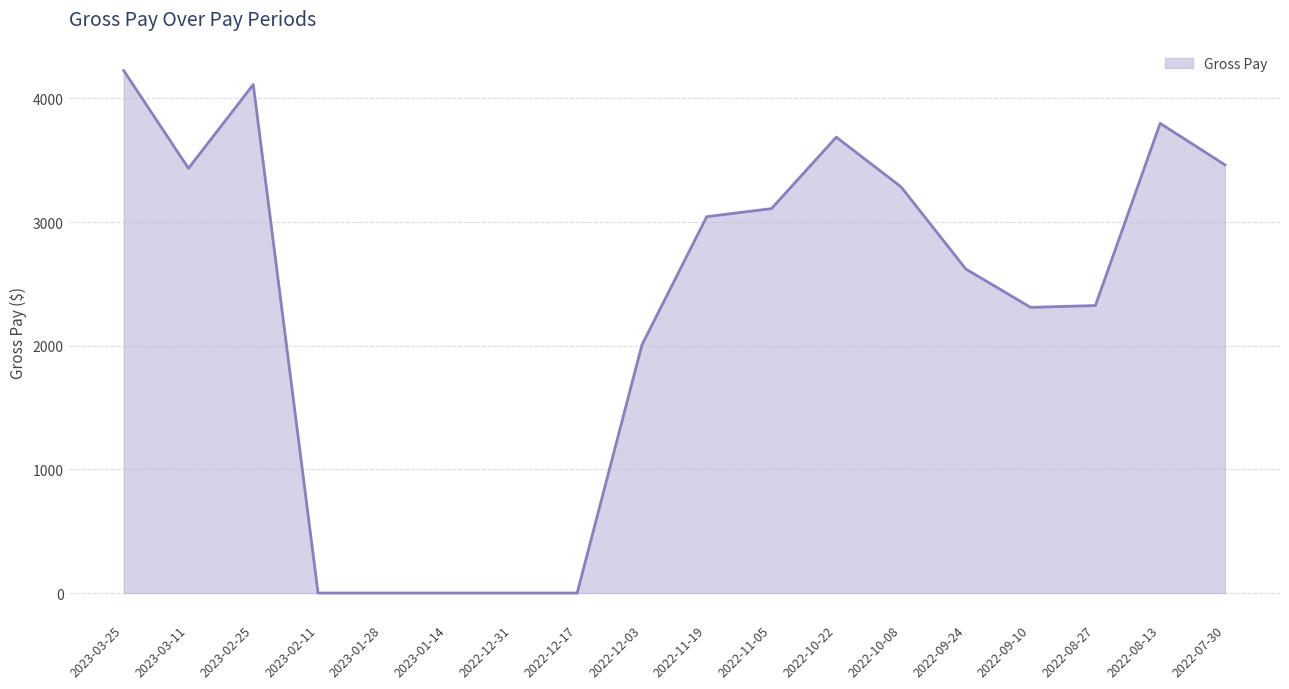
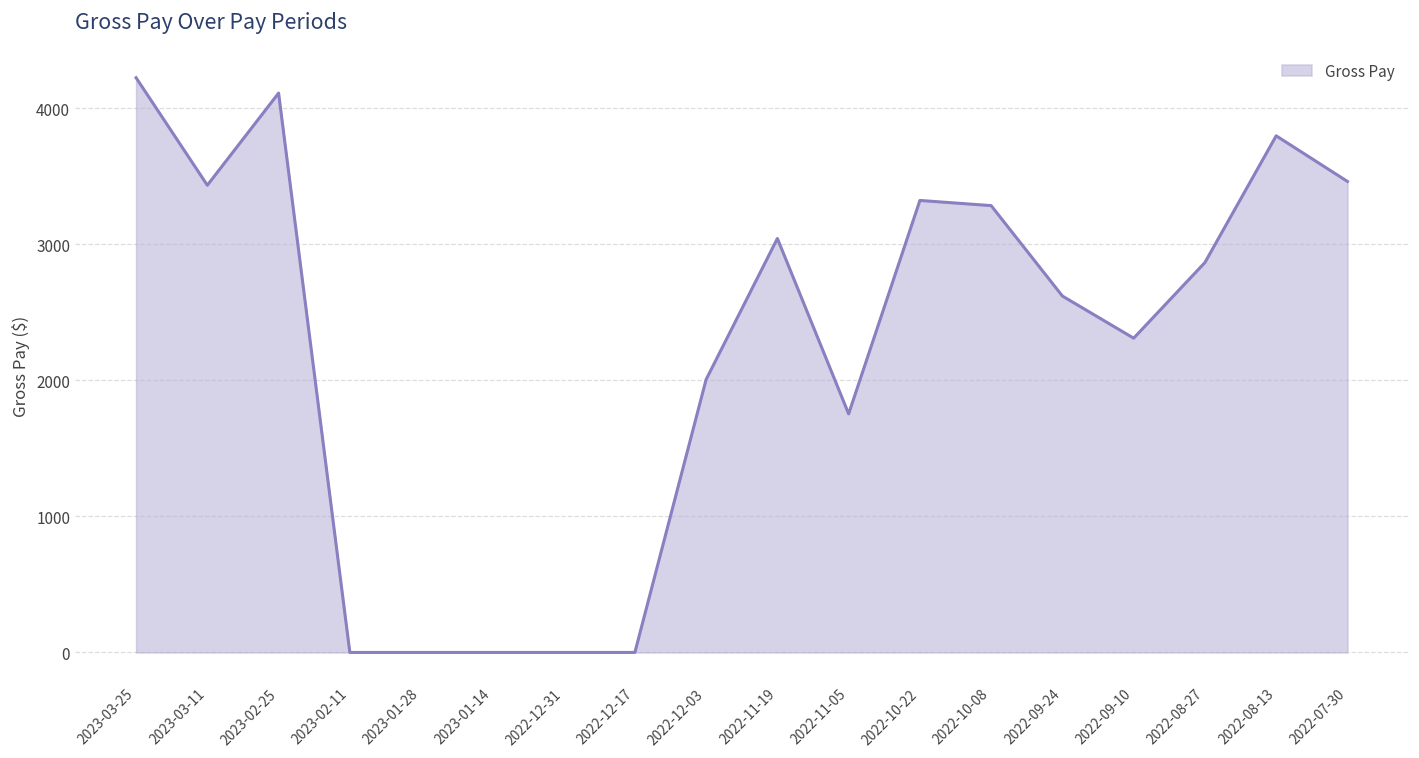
  {
    "2023-03-25": 4220,
    "2023-03-11": 3430,
    "2023-02-25": 4110,
    "2023-02-11": 0,
    "2023-01-28": 0,
    "2023-01-14": 0,
    "2022-12-31": 0,
    "2022-12-17": 0,
    "2022-12-03": 2010,
    "2022-11-19": 3040,
-   "2022-11-05": 3110,
-   "2022-10-22": 3690,
+   "2022-11-05": 1750,
+   "2022-10-22": 3320,
    "2022-10-08": 3280,
    "2022-09-24": 2620,
    "2022-09-10": 2310,
-   "2022-08-27": 2320,
+   "2022-08-27": 2870,
    "2022-08-13": 3800,
    "2022-07-30": 3460
  }
